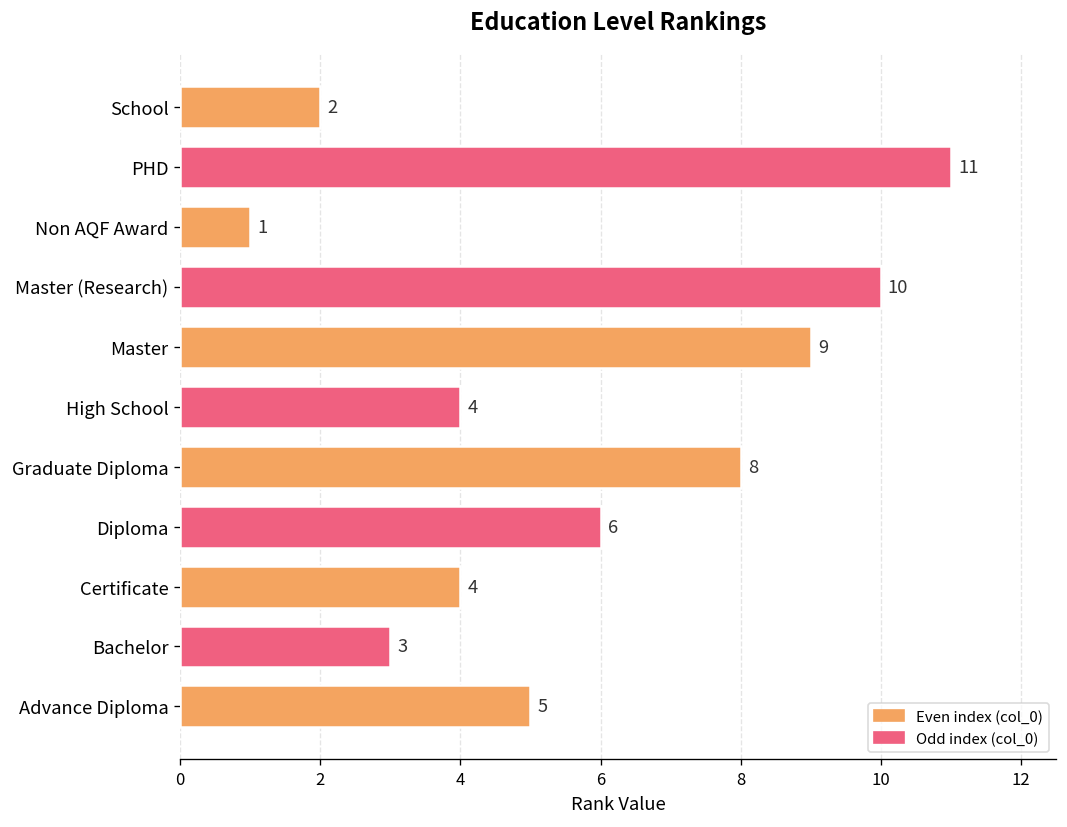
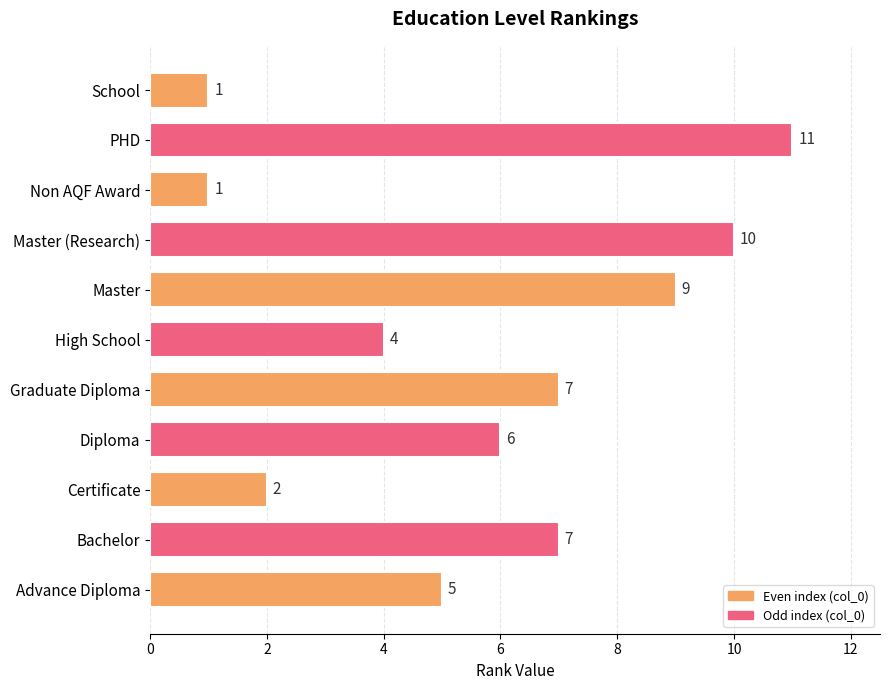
  {
-   "School": 2,
+   "School": 1,
    "PHD": 11,
    "Non AQF Award": 1,
    "Master (Research)": 10,
    "Master": 9,
    "High School": 4,
-   "Graduate Diploma": 8,
+   "Graduate Diploma": 7,
    "Diploma": 6,
-   "Certificate": 4,
-   "Bachelor": 3,
+   "Certificate": 2,
+   "Bachelor": 7,
    "Advance Diploma": 5
  }
